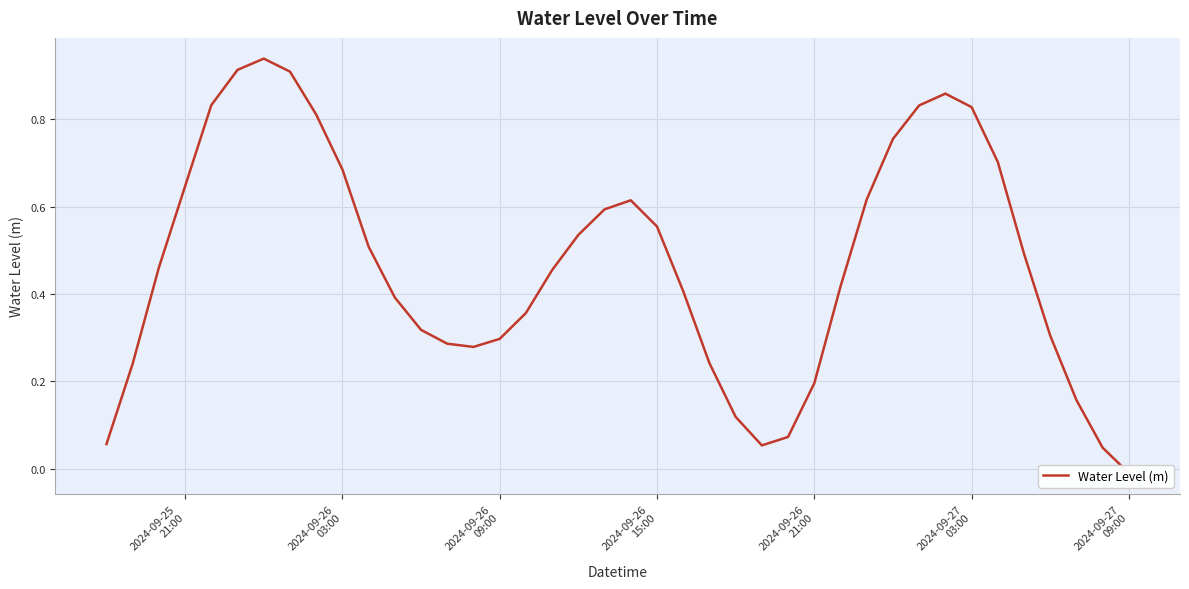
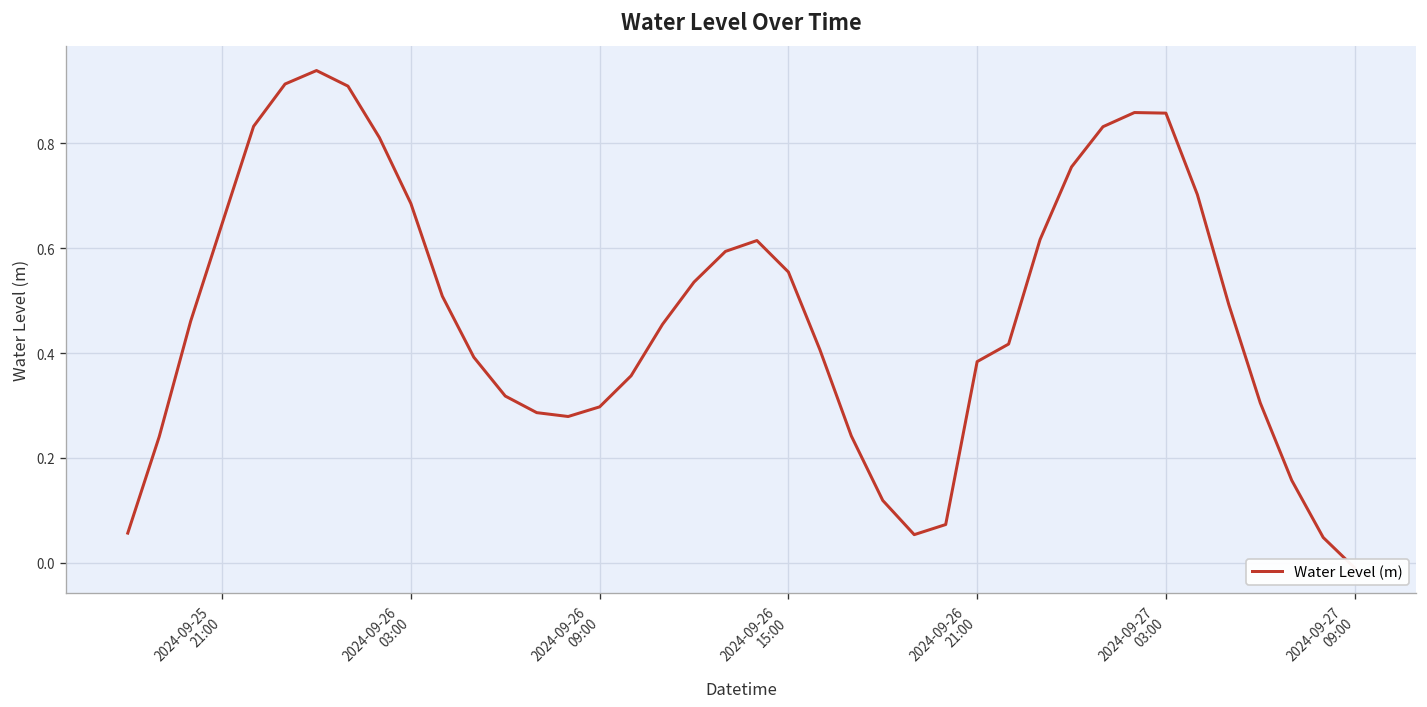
  {
    "2024-09-25 21:00": 0.65,
    "2024-09-26 03:00": 0.69,
    "2024-09-26 09:00": 0.30,
    "2024-09-26 15:00": 0.55,
-   "2024-09-26 21:00": 0.20,
-   "2024-09-27 03:00": 0.83
+   "2024-09-26 21:00": 0.38,
+   "2024-09-27 03:00": 0.86
  }
